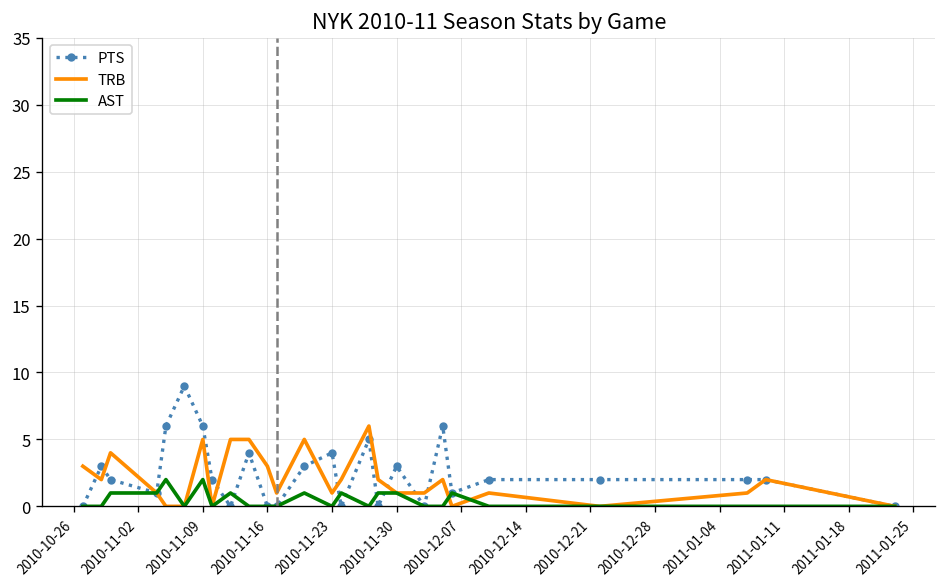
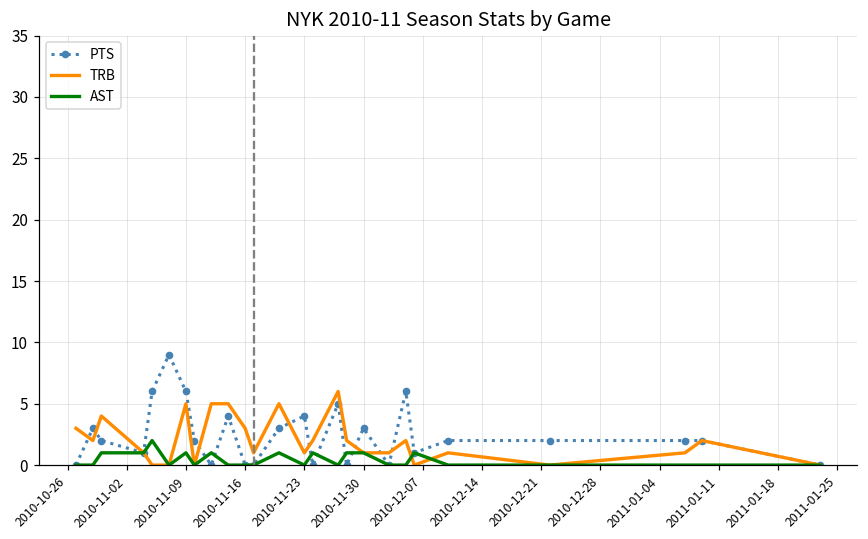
  {
    "PTS": {
      "2010-11-09": 6,
      "2010-11-23": 4,
      "2010-11-30": 3
    },
    "TRB": {
      "2010-11-09": 5,
      "2010-11-16": 3,
      "2010-11-23": 1
    },
    "AST": {
-     "2010-11-09": 2,
+     "2010-11-09": 1,
      "2010-11-23": 0
    }
  }
